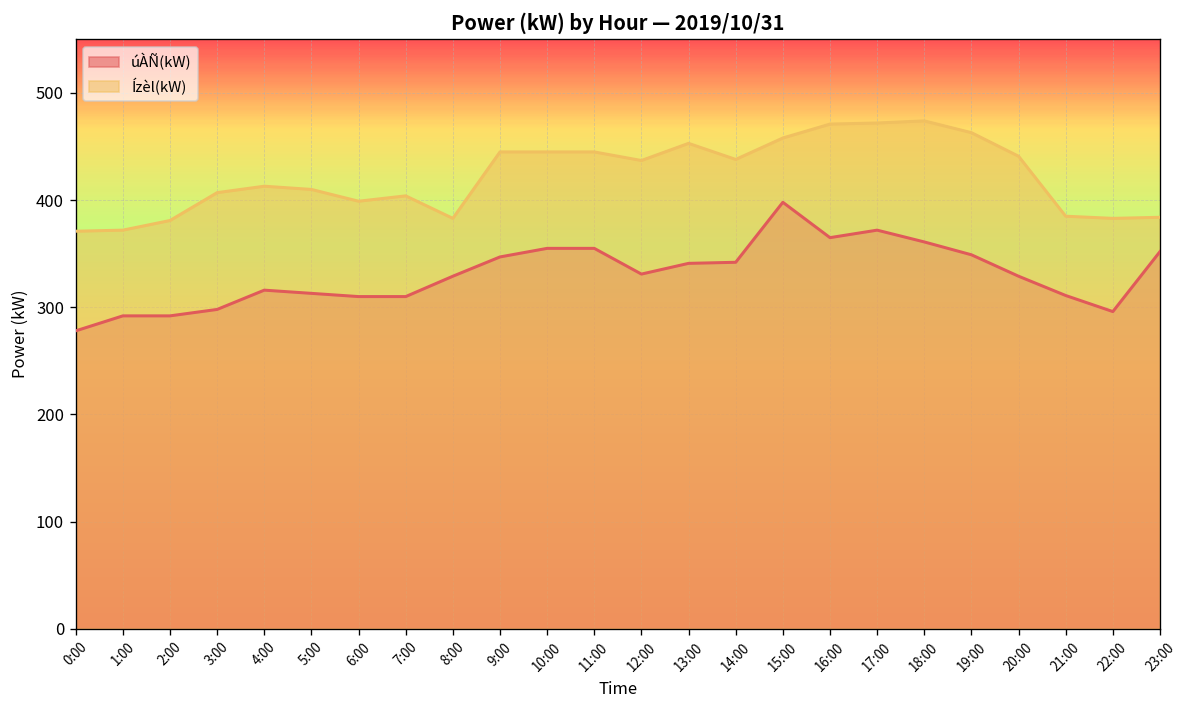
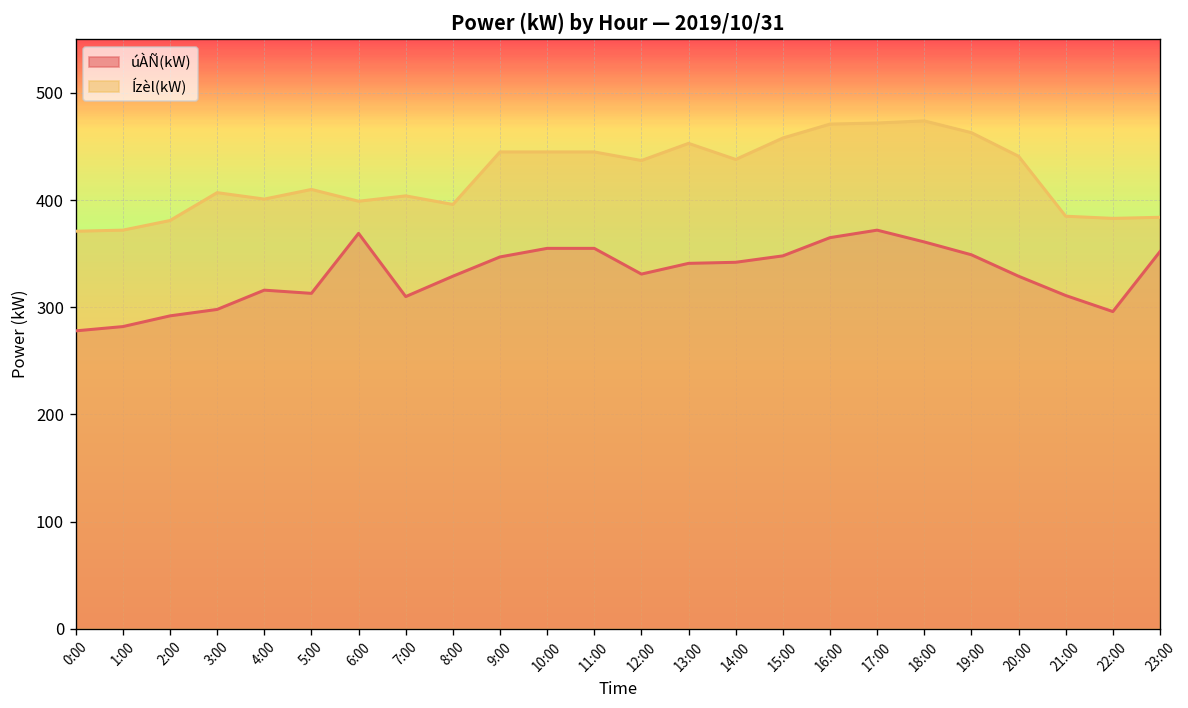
  {
    "úÀÑ(kW)": {
      "0:00": 280,
-     "1:00": 290,
+     "1:00": 280,
      "2:00": 290,
      "3:00": 300,
      "4:00": 320,
      "5:00": 310,
-     "6:00": 310,
+     "6:00": 370,
      "7:00": 310,
      "8:00": 330,
      "9:00": 350,
      "10:00": 360,
      "11:00": 360,
      "12:00": 330,
      "13:00": 340,
      "14:00": 340,
-     "15:00": 400,
+     "15:00": 350,
      "16:00": 370,
      "17:00": 370,
      "18:00": 360,
      "19:00": 350,
      "20:00": 330,
      "21:00": 310,
      "22:00": 300,
      "23:00": 350
    },
    "Ízèl(kW)": {
      "0:00": 370,
      "1:00": 370,
      "2:00": 380,
      "3:00": 410,
-     "4:00": 410,
+     "4:00": 400,
      "5:00": 410,
      "6:00": 400,
      "7:00": 400,
-     "8:00": 380,
+     "8:00": 400,
      "9:00": 450,
      "10:00": 450,
      "11:00": 450,
      "12:00": 440,
      "13:00": 450,
      "14:00": 440,
      "15:00": 460,
      "16:00": 470,
      "17:00": 470,
      "18:00": 470,
      "19:00": 460,
      "20:00": 440,
      "21:00": 390,
      "22:00": 380,
      "23:00": 380
    }
  }
